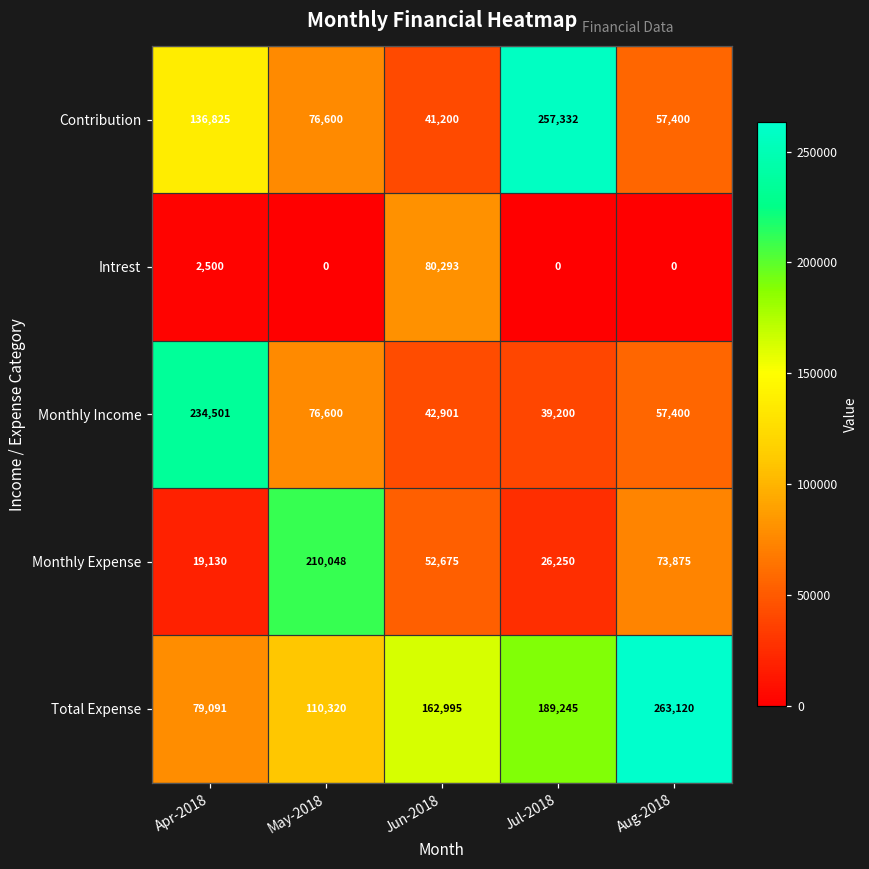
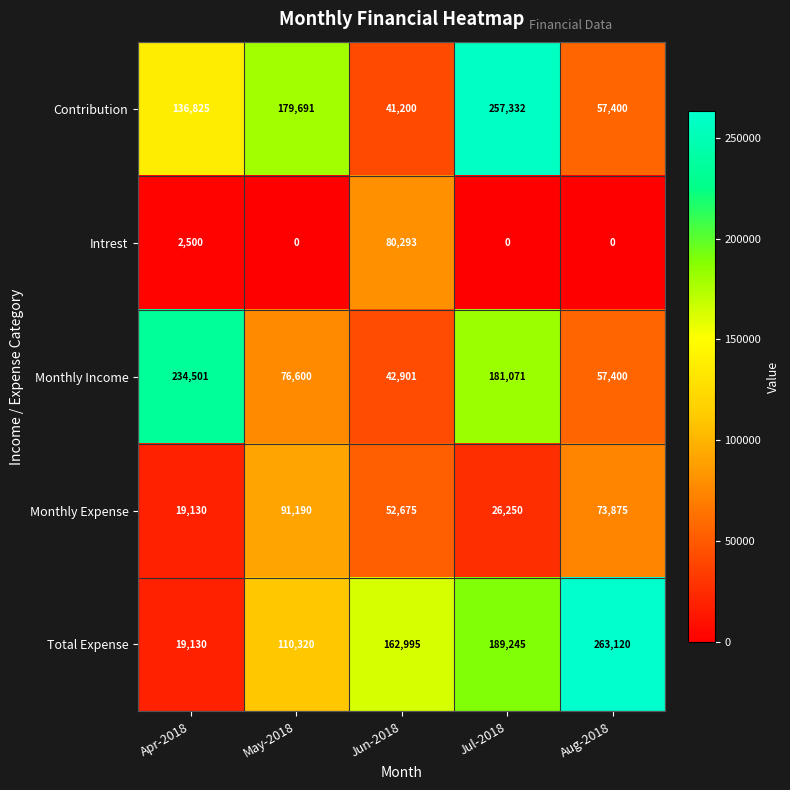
  {
    "Contribution": {
      "Apr-2018": "136,825",
-     "May-2018": "76,600",
+     "May-2018": "179,691",
      "Jun-2018": "41,200",
      "Jul-2018": "257,332",
      "Aug-2018": "57,400"
    },
    "Intrest": {
      "Apr-2018": "2,500",
      "May-2018": "0",
      "Jun-2018": "80,293",
      "Jul-2018": "0",
      "Aug-2018": "0"
    },
    "Monthly Income": {
      "Apr-2018": "234,501",
      "May-2018": "76,600",
      "Jun-2018": "42,901",
-     "Jul-2018": "39,200",
+     "Jul-2018": "181,071",
      "Aug-2018": "57,400"
    },
    "Monthly Expense": {
      "Apr-2018": "19,130",
-     "May-2018": "210,048",
+     "May-2018": "91,190",
      "Jun-2018": "52,675",
      "Jul-2018": "26,250",
      "Aug-2018": "73,875"
    },
    "Total Expense": {
-     "Apr-2018": "79,091",
+     "Apr-2018": "19,130",
      "May-2018": "110,320",
      "Jun-2018": "162,995",
      "Jul-2018": "189,245",
      "Aug-2018": "263,120"
    }
  }
